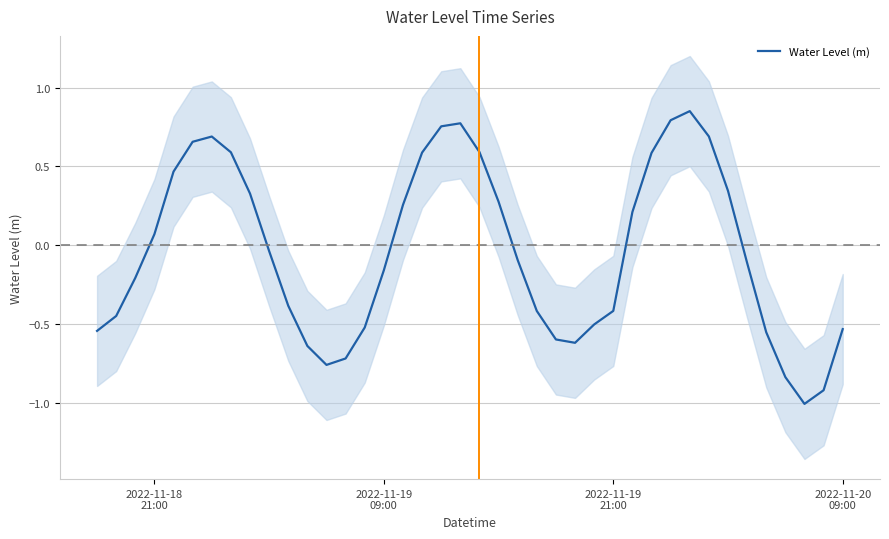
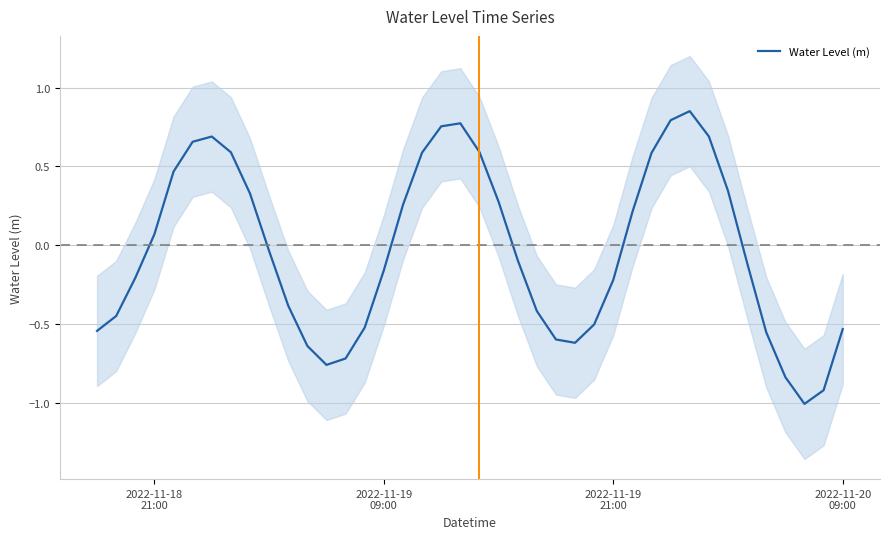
  {
    "Water Level (m)": {
      "2022-11-18 21:00": 0.07,
      "2022-11-19 09:00": -0.16,
-     "2022-11-19 21:00": -0.42,
+     "2022-11-19 21:00": -0.22,
      "2022-11-20 09:00": -0.53
    }
  }
